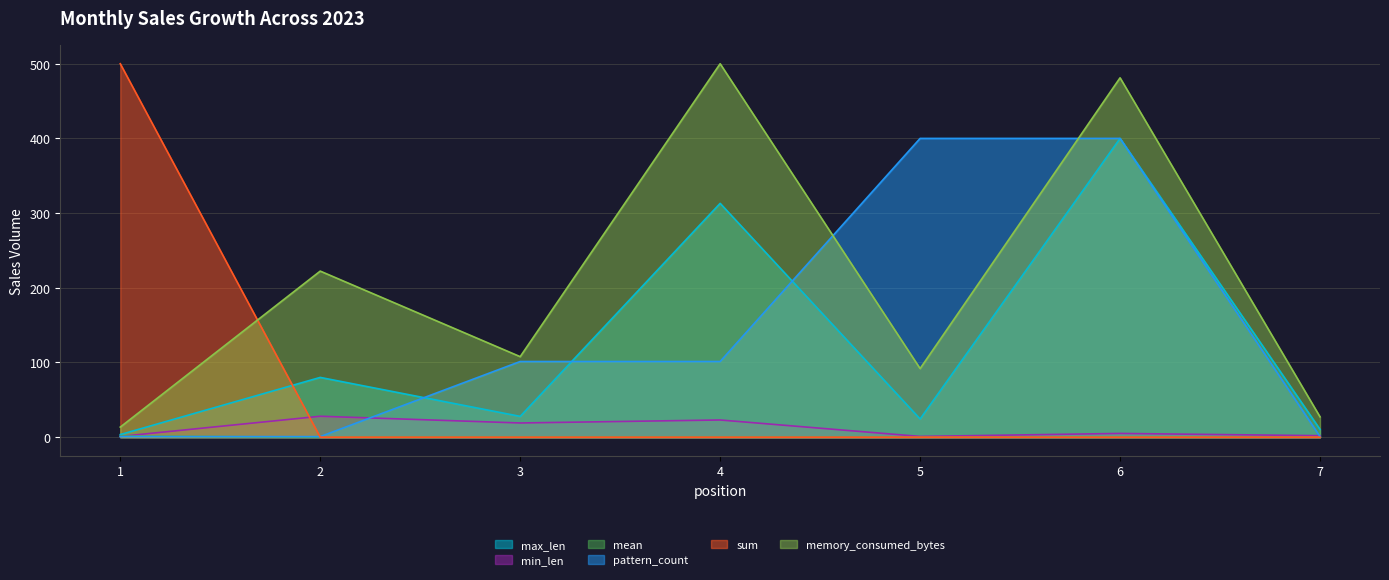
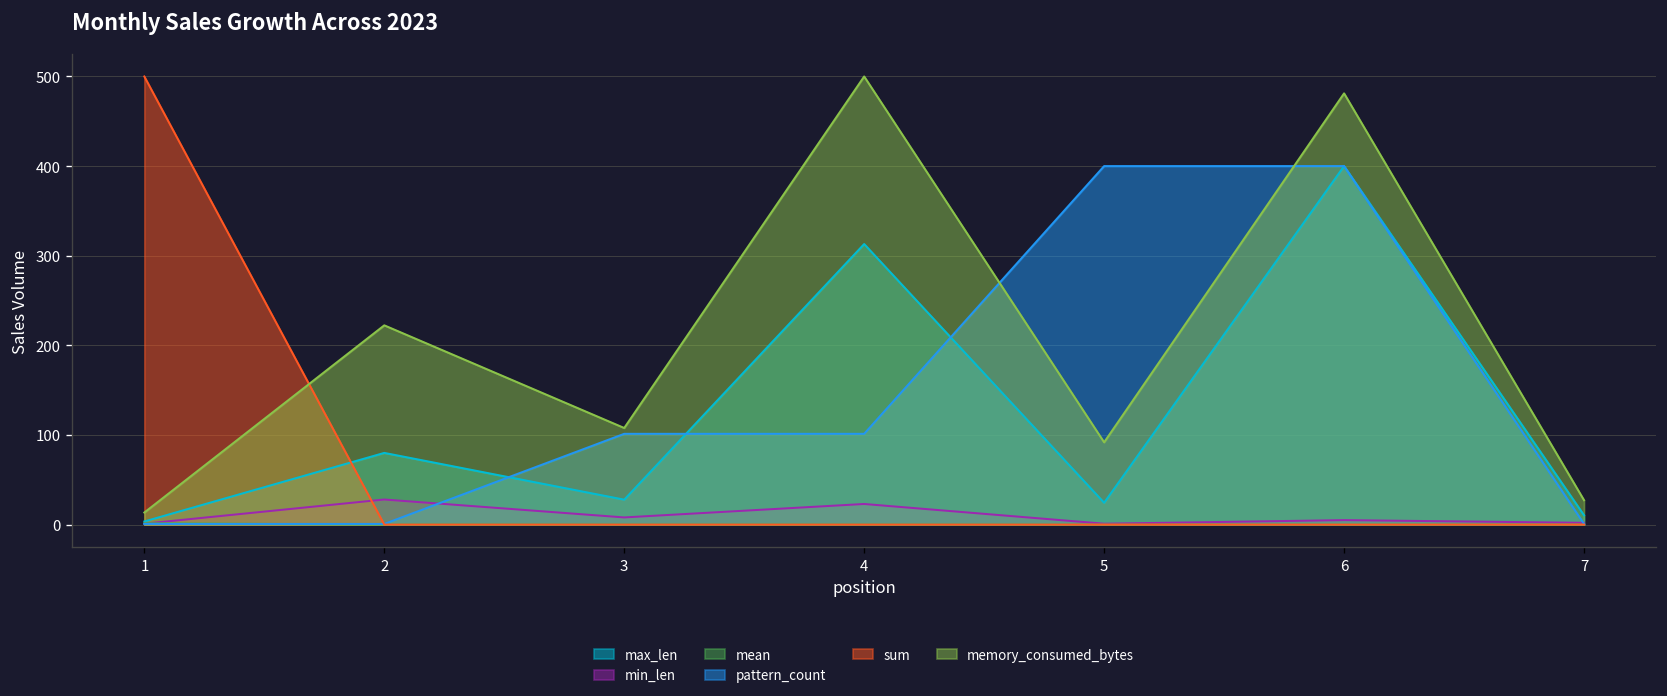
  {
    "min_len": {
      "2": 30,
-     "3": 20,
+     "3": 10,
      "4": 20,
      "6": 10
    },
    "sum": {
      "1": 500
    }
  }
